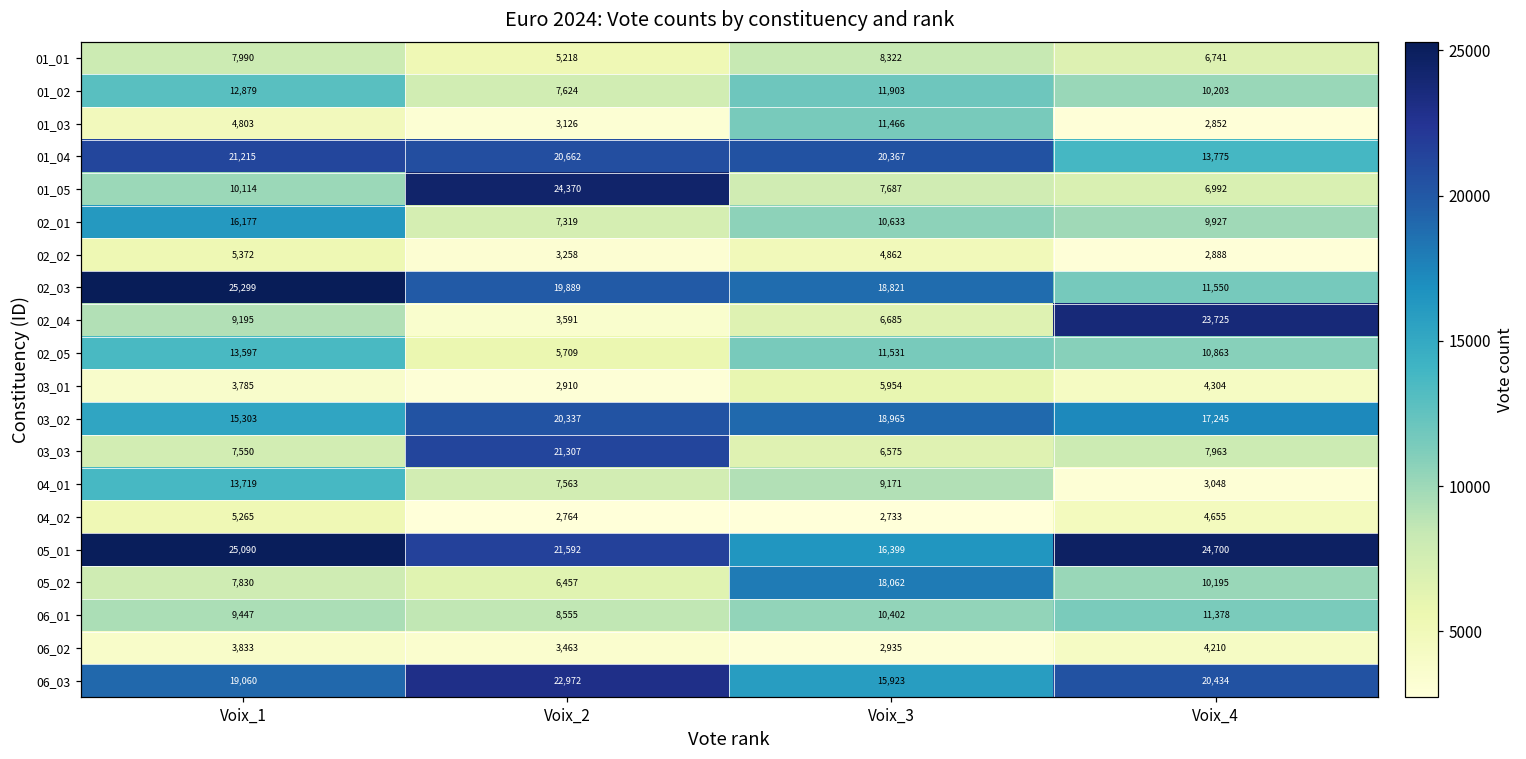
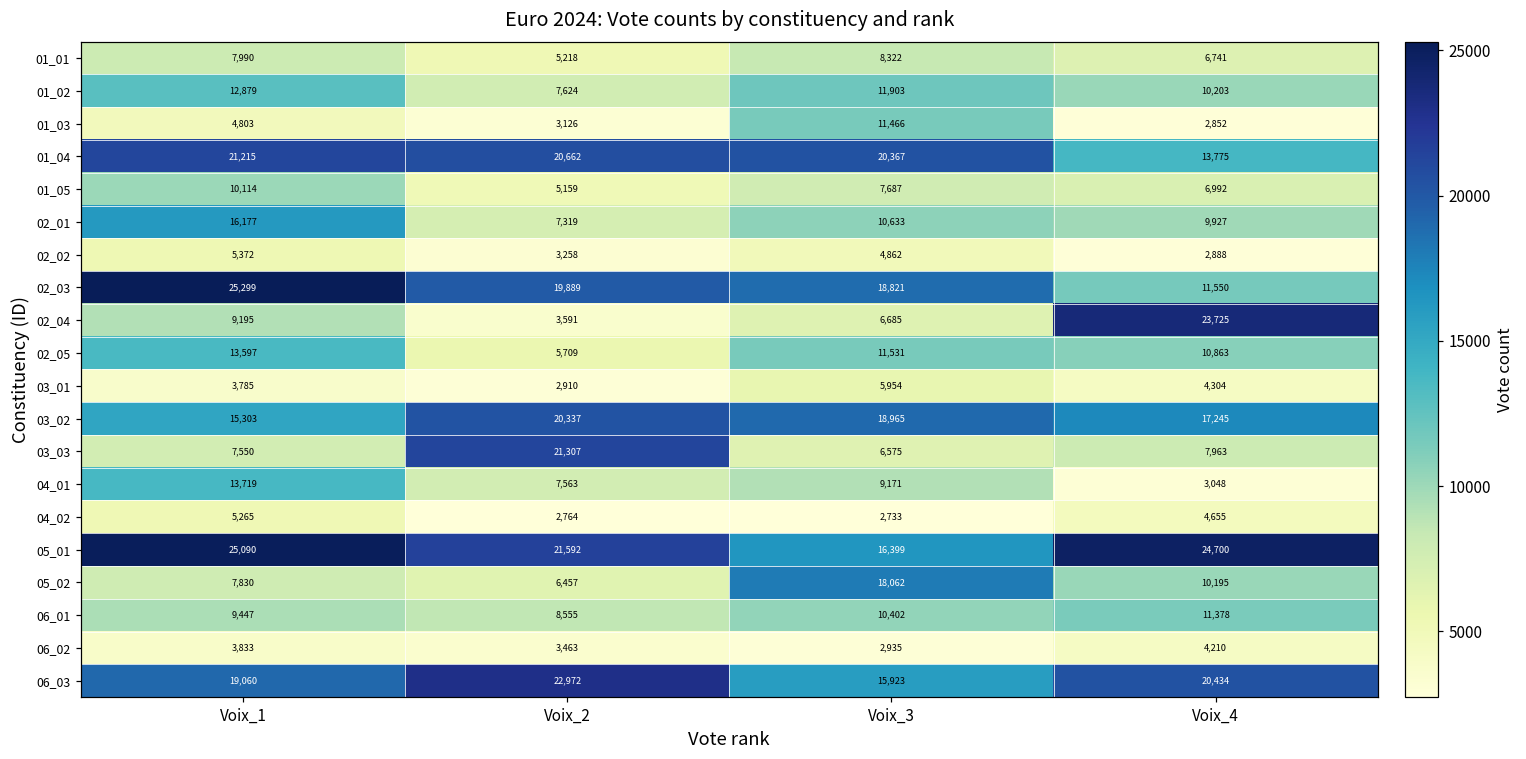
  {
    "01_01": {
      "Voix_1": "7,990",
      "Voix_2": "5,218",
      "Voix_3": "8,322",
      "Voix_4": "6,741"
    },
    "01_02": {
      "Voix_1": "12,879",
      "Voix_2": "7,624",
      "Voix_3": "11,903",
      "Voix_4": "10,203"
    },
    "01_03": {
      "Voix_1": "4,803",
      "Voix_2": "3,126",
      "Voix_3": "11,466",
      "Voix_4": "2,852"
    },
    "01_04": {
      "Voix_1": "21,215",
      "Voix_2": "20,662",
      "Voix_3": "20,367",
      "Voix_4": "13,775"
    },
    "01_05": {
      "Voix_1": "10,114",
-     "Voix_2": "24,370",
+     "Voix_2": "5,159",
      "Voix_3": "7,687",
      "Voix_4": "6,992"
    },
    "02_01": {
      "Voix_1": "16,177",
      "Voix_2": "7,319",
      "Voix_3": "10,633",
      "Voix_4": "9,927"
    },
    "02_02": {
      "Voix_1": "5,372",
      "Voix_2": "3,258",
      "Voix_3": "4,862",
      "Voix_4": "2,888"
    },
    "02_03": {
      "Voix_1": "25,299",
      "Voix_2": "19,889",
      "Voix_3": "18,821",
      "Voix_4": "11,550"
    },
    "02_04": {
      "Voix_1": "9,195",
      "Voix_2": "3,591",
      "Voix_3": "6,685",
      "Voix_4": "23,725"
    },
    "02_05": {
      "Voix_1": "13,597",
      "Voix_2": "5,709",
      "Voix_3": "11,531",
      "Voix_4": "10,863"
    },
    "03_01": {
      "Voix_1": "3,785",
      "Voix_2": "2,910",
      "Voix_3": "5,954",
      "Voix_4": "4,304"
    },
    "03_02": {
      "Voix_1": "15,303",
      "Voix_2": "20,337",
      "Voix_3": "18,965",
      "Voix_4": "17,245"
    },
    "03_03": {
      "Voix_1": "7,550",
      "Voix_2": "21,307",
      "Voix_3": "6,575",
      "Voix_4": "7,963"
    },
    "04_01": {
      "Voix_1": "13,719",
      "Voix_2": "7,563",
      "Voix_3": "9,171",
      "Voix_4": "3,048"
    },
    "04_02": {
      "Voix_1": "5,265",
      "Voix_2": "2,764",
      "Voix_3": "2,733",
      "Voix_4": "4,655"
    },
    "05_01": {
      "Voix_1": "25,090",
      "Voix_2": "21,592",
      "Voix_3": "16,399",
      "Voix_4": "24,700"
    },
    "05_02": {
      "Voix_1": "7,830",
      "Voix_2": "6,457",
      "Voix_3": "18,062",
      "Voix_4": "10,195"
    },
    "06_01": {
      "Voix_1": "9,447",
      "Voix_2": "8,555",
      "Voix_3": "10,402",
      "Voix_4": "11,378"
    },
    "06_02": {
      "Voix_1": "3,833",
      "Voix_2": "3,463",
      "Voix_3": "2,935",
      "Voix_4": "4,210"
    },
    "06_03": {
      "Voix_1": "19,060",
      "Voix_2": "22,972",
      "Voix_3": "15,923",
      "Voix_4": "20,434"
    }
  }
